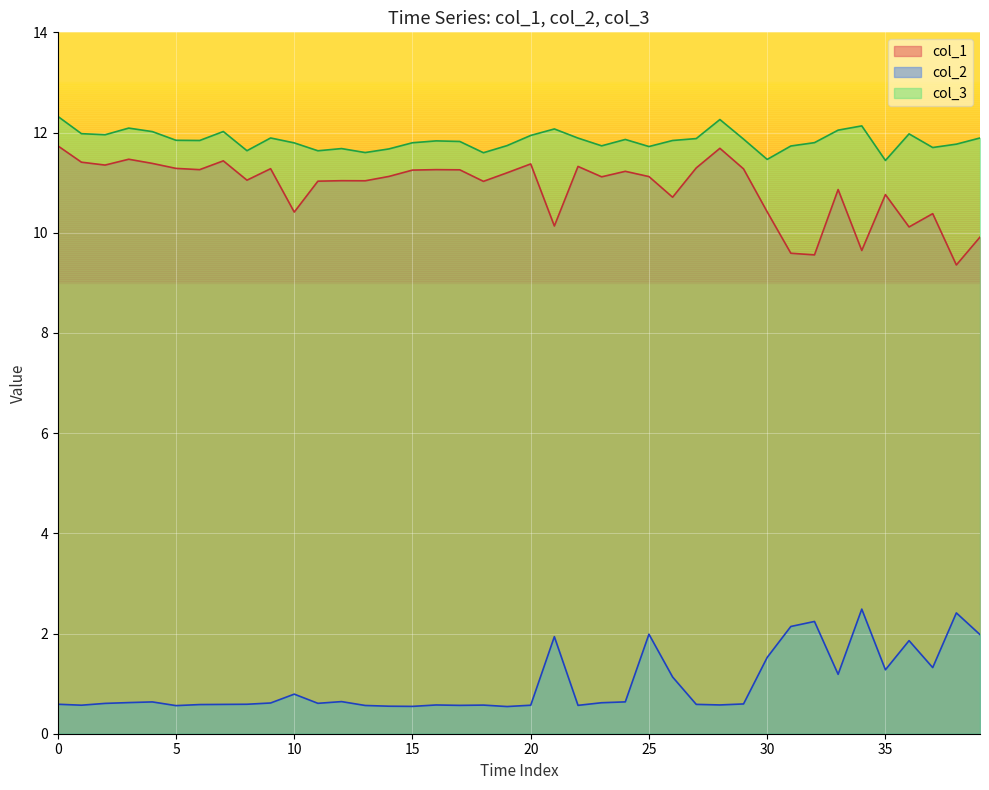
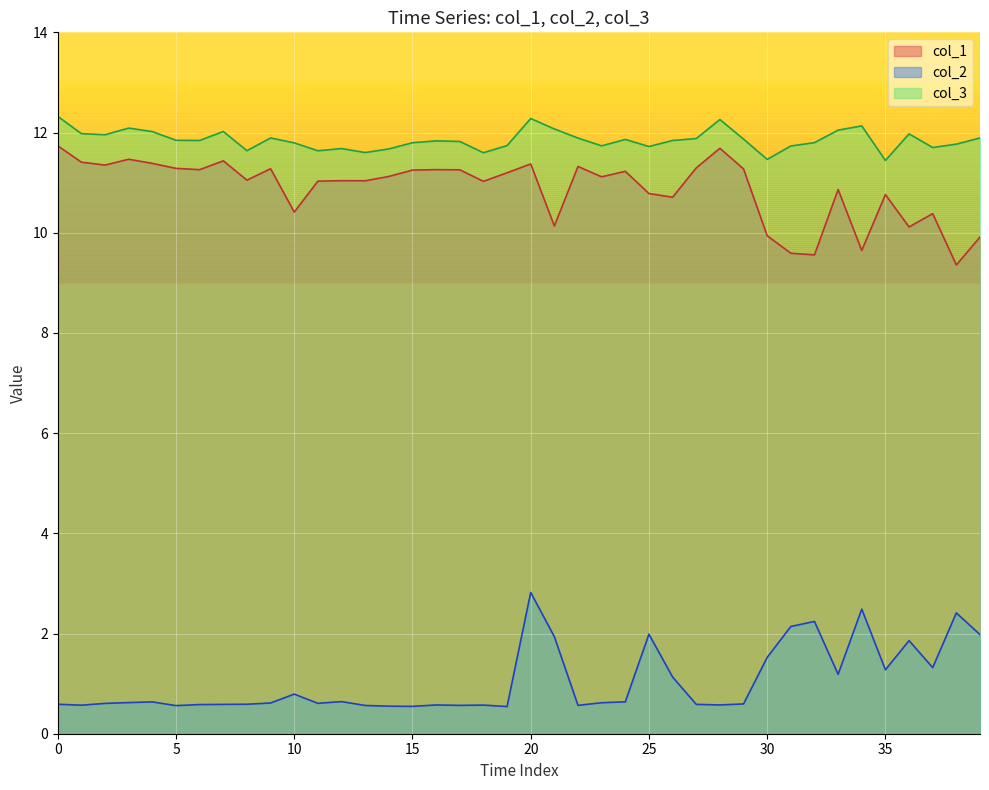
  {
    "col_1": {
      "0": 11.7,
      "5": 11.3,
      "10": 10.4,
      "15": 11.3,
      "20": 11.4,
-     "25": 11.1,
-     "30": 10.4,
+     "25": 10.8,
+     "30": 9.9,
      "35": 10.8
    },
    "col_2": {
      "0": 0.6,
      "5": 0.6,
      "10": 0.8,
      "15": 0.5,
-     "20": 0.6,
+     "20": 2.8,
      "25": 2.0,
      "30": 1.5,
      "35": 1.3
    },
    "col_3": {
      "0": 12.3,
      "5": 11.8,
      "10": 11.8,
      "15": 11.8,
-     "20": 11.9,
+     "20": 12.3,
      "25": 11.7,
      "30": 11.5,
      "35": 11.4
    }
  }
